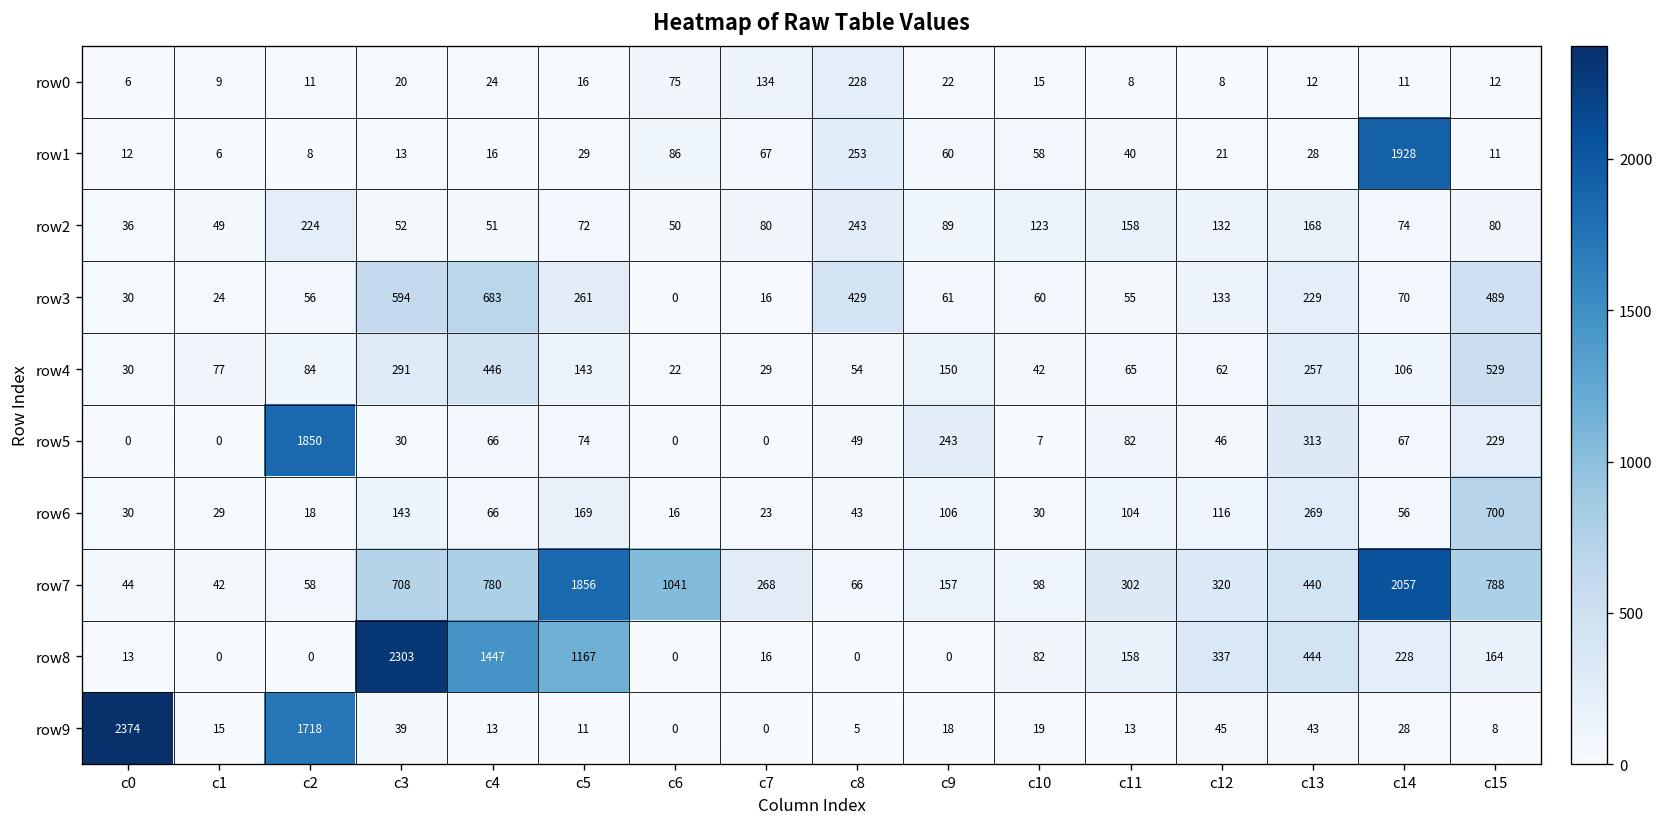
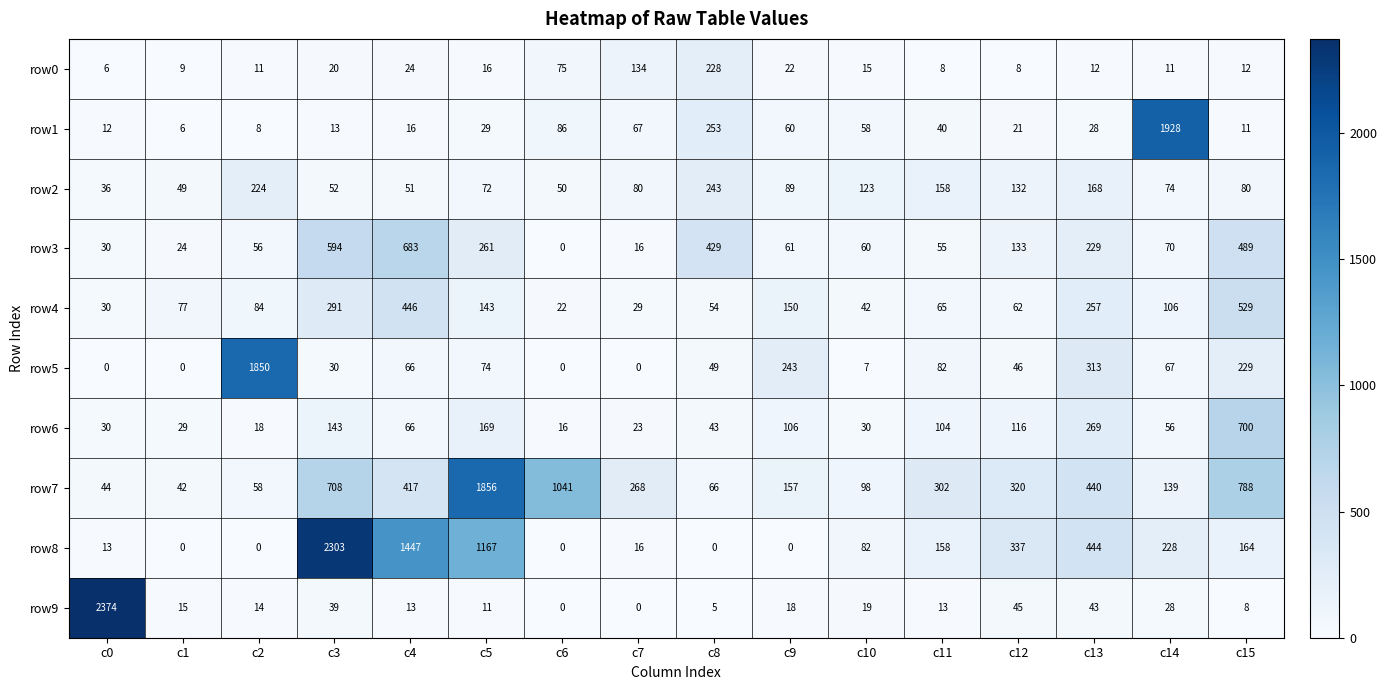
  {
    "row0": {
      "c0": 6,
      "c1": 9,
      "c2": 11,
      "c3": 20,
      "c4": 24,
      "c5": 16,
      "c6": 75,
      "c7": 134,
      "c8": 228,
      "c9": 22,
      "c10": 15,
      "c11": 8,
      "c12": 8,
      "c13": 12,
      "c14": 11,
      "c15": 12
    },
    "row1": {
      "c0": 12,
      "c1": 6,
      "c2": 8,
      "c3": 13,
      "c4": 16,
      "c5": 29,
      "c6": 86,
      "c7": 67,
      "c8": 253,
      "c9": 60,
      "c10": 58,
      "c11": 40,
      "c12": 21,
      "c13": 28,
      "c14": 1928,
      "c15": 11
    },
    "row2": {
      "c0": 36,
      "c1": 49,
      "c2": 224,
      "c3": 52,
      "c4": 51,
      "c5": 72,
      "c6": 50,
      "c7": 80,
      "c8": 243,
      "c9": 89,
      "c10": 123,
      "c11": 158,
      "c12": 132,
      "c13": 168,
      "c14": 74,
      "c15": 80
    },
    "row3": {
      "c0": 30,
      "c1": 24,
      "c2": 56,
      "c3": 594,
      "c4": 683,
      "c5": 261,
      "c6": 0,
      "c7": 16,
      "c8": 429,
      "c9": 61,
      "c10": 60,
      "c11": 55,
      "c12": 133,
      "c13": 229,
      "c14": 70,
      "c15": 489
    },
    "row4": {
      "c0": 30,
      "c1": 77,
      "c2": 84,
      "c3": 291,
      "c4": 446,
      "c5": 143,
      "c6": 22,
      "c7": 29,
      "c8": 54,
      "c9": 150,
      "c10": 42,
      "c11": 65,
      "c12": 62,
      "c13": 257,
      "c14": 106,
      "c15": 529
    },
    "row5": {
      "c0": 0,
      "c1": 0,
      "c2": 1850,
      "c3": 30,
      "c4": 66,
      "c5": 74,
      "c6": 0,
      "c7": 0,
      "c8": 49,
      "c9": 243,
      "c10": 7,
      "c11": 82,
      "c12": 46,
      "c13": 313,
      "c14": 67,
      "c15": 229
    },
    "row6": {
      "c0": 30,
      "c1": 29,
      "c2": 18,
      "c3": 143,
      "c4": 66,
      "c5": 169,
      "c6": 16,
      "c7": 23,
      "c8": 43,
      "c9": 106,
      "c10": 30,
      "c11": 104,
      "c12": 116,
      "c13": 269,
      "c14": 56,
      "c15": 700
    },
    "row7": {
      "c0": 44,
      "c1": 42,
      "c2": 58,
      "c3": 708,
-     "c4": 780,
+     "c4": 417,
      "c5": 1856,
      "c6": 1041,
      "c7": 268,
      "c8": 66,
      "c9": 157,
      "c10": 98,
      "c11": 302,
      "c12": 320,
      "c13": 440,
-     "c14": 2057,
+     "c14": 139,
      "c15": 788
    },
    "row8": {
      "c0": 13,
      "c1": 0,
      "c2": 0,
      "c3": 2303,
      "c4": 1447,
      "c5": 1167,
      "c6": 0,
      "c7": 16,
      "c8": 0,
      "c9": 0,
      "c10": 82,
      "c11": 158,
      "c12": 337,
      "c13": 444,
      "c14": 228,
      "c15": 164
    },
    "row9": {
      "c0": 2374,
      "c1": 15,
-     "c2": 1718,
+     "c2": 14,
      "c3": 39,
      "c4": 13,
      "c5": 11,
      "c6": 0,
      "c7": 0,
      "c8": 5,
      "c9": 18,
      "c10": 19,
      "c11": 13,
      "c12": 45,
      "c13": 43,
      "c14": 28,
      "c15": 8
    }
  }
